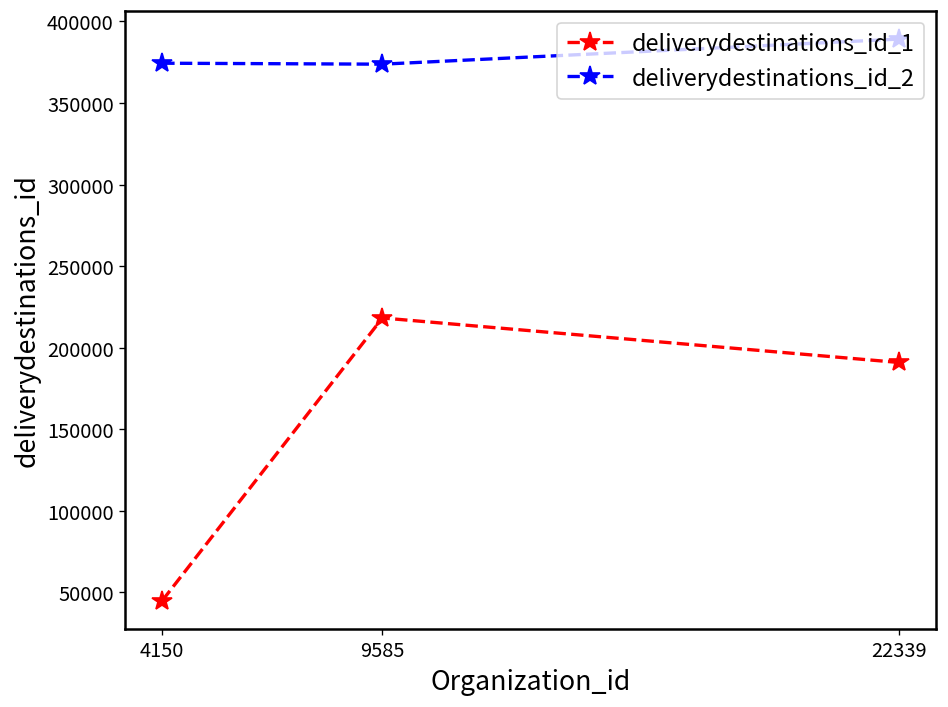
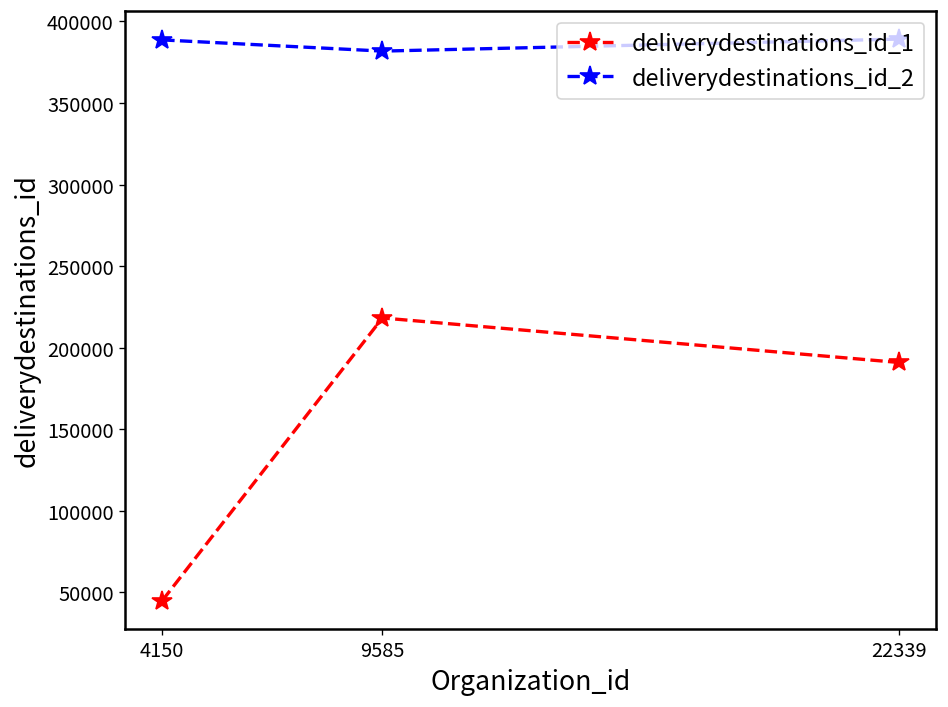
  {
    "deliverydestinations_id_1": {
      "4150": 45000,
      "9585": 218000,
      "22339": 191000
    },
    "deliverydestinations_id_2": {
-     "4150": 374000,
-     "9585": 374000
+     "4150": 389000,
+     "9585": 382000
    }
  }
